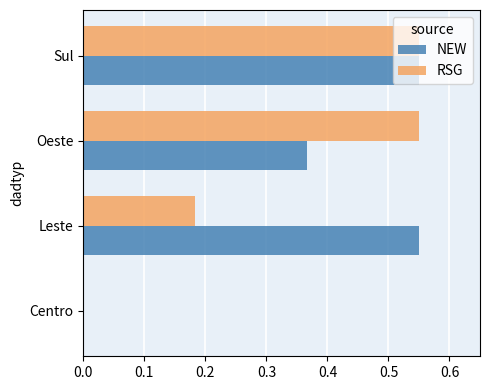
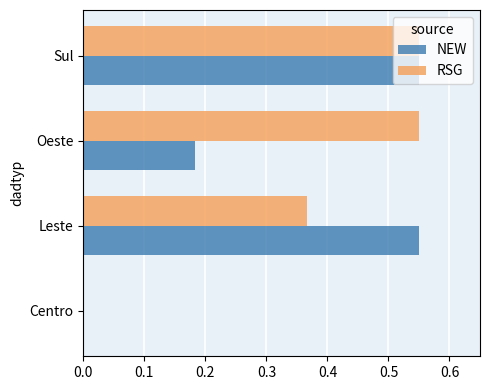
  {
    "NEW": {
-     "Oeste": 0.37,
+     "Oeste": 0.18,
      "Leste": 0.55,
      "Centro": 0.00
    },
    "RSG": {
      "Oeste": 0.55,
-     "Leste": 0.18,
+     "Leste": 0.37,
      "Centro": 0.00
    }
  }
